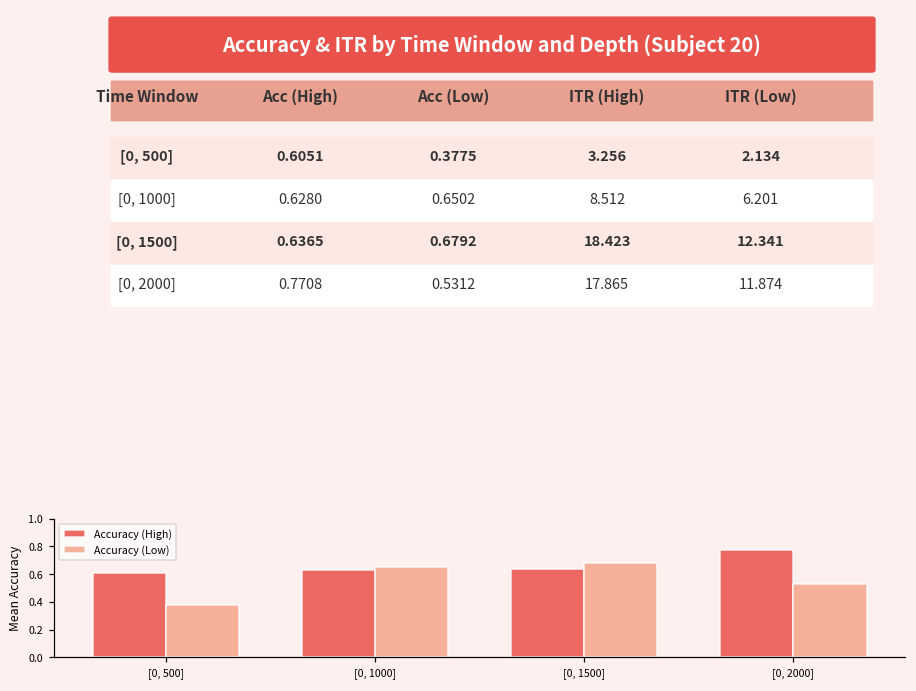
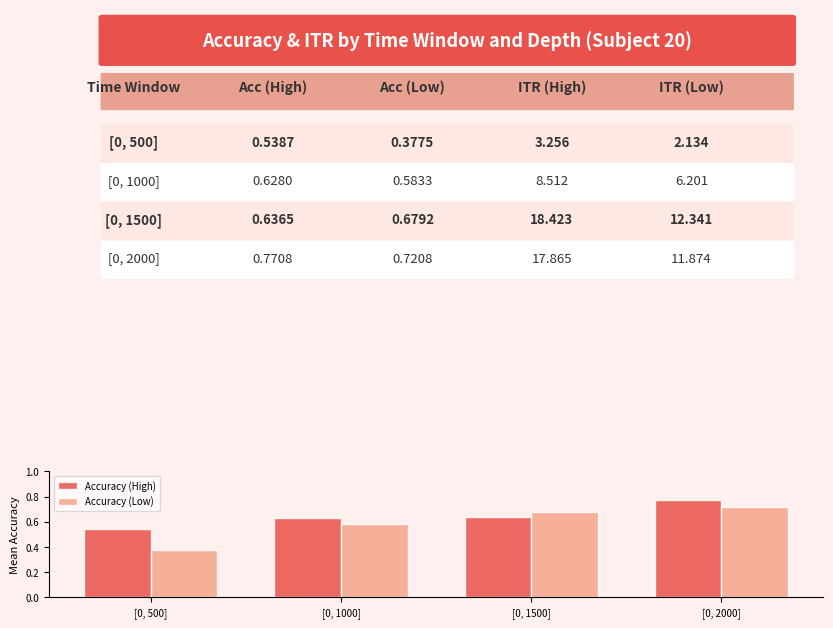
  {
    "Accuracy (High)": {
-     "[0, 500]": 0.6051
+     "[0, 500]": 0.5387
    },
    "Accuracy (Low)": {
-     "[0, 1000]": 0.6502,
-     "[0, 2000]": 0.5312
+     "[0, 1000]": 0.5833,
+     "[0, 2000]": 0.7208
    }
  }
